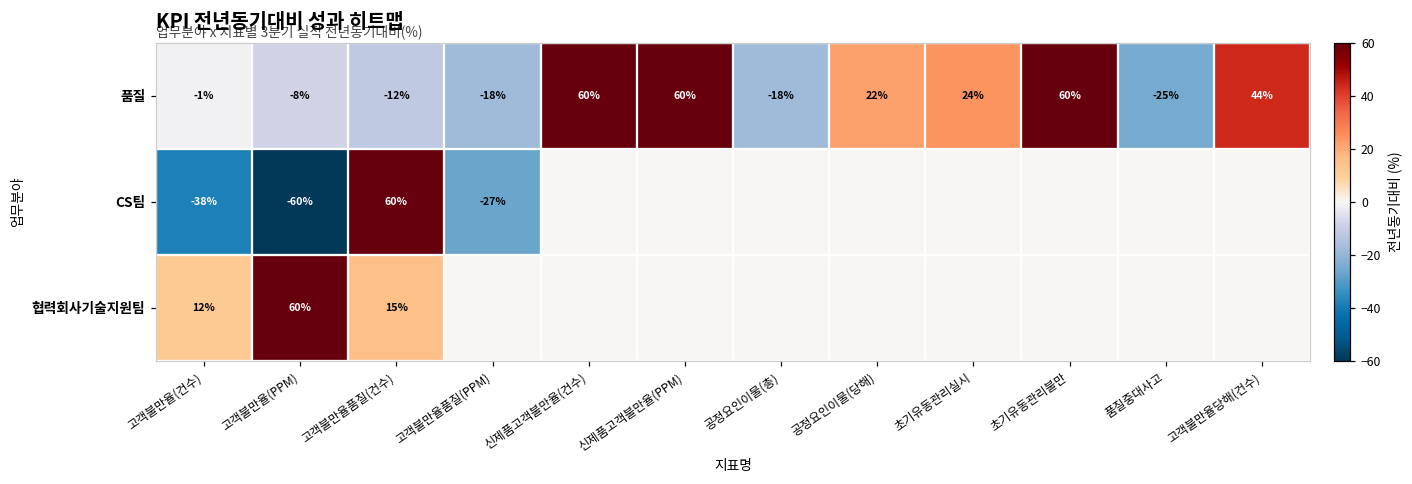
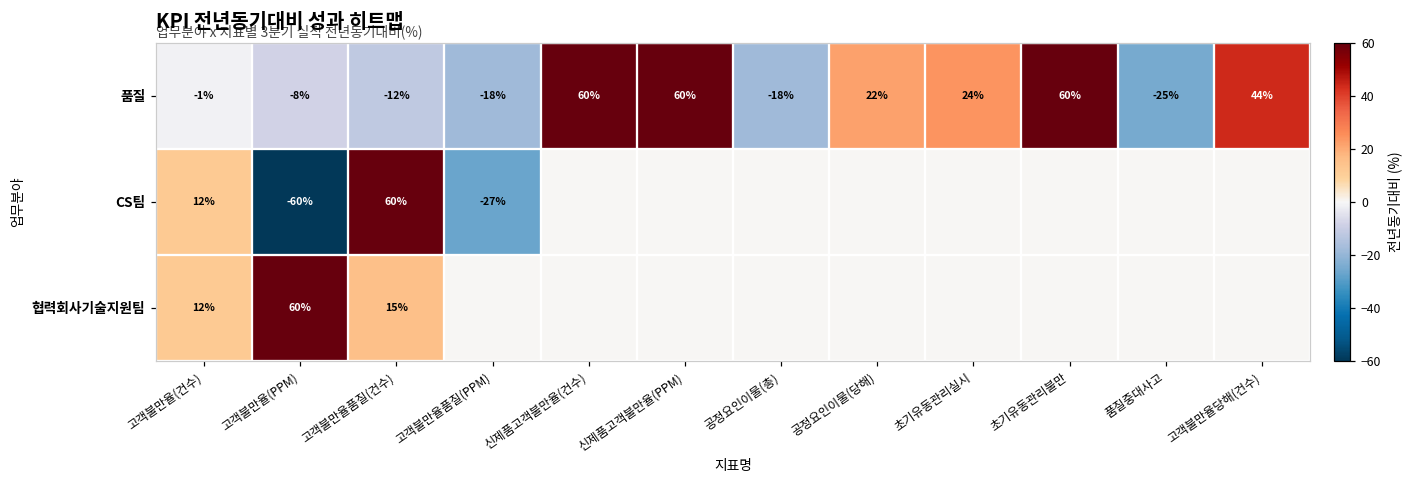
  {
    "품질": {
      "고객불만율(건수)": "-1%",
      "고객불만율(PPM)": "-8%",
      "고객불만율품질(건수)": "-12%",
      "고객불만율품질(PPM)": "-18%",
      "신제품고객불만율(건수)": "60%",
      "신제품고객불만율(PPM)": "60%",
      "공정요인이물(총)": "-18%",
      "공정요인이물(당해)": "22%",
      "초기유동관리실시": "24%",
      "초기유동관리불만": "60%",
      "품질중대사고": "-25%",
      "고객불만율당해(건수)": "44%"
    },
    "CS팀": {
-     "고객불만율(건수)": "-38%",
+     "고객불만율(건수)": "12%",
      "고객불만율(PPM)": "-60%",
      "고객불만율품질(건수)": "60%",
      "고객불만율품질(PPM)": "-27%"
    },
    "협력회사기술지원팀": {
      "고객불만율(건수)": "12%",
      "고객불만율(PPM)": "60%",
      "고객불만율품질(건수)": "15%"
    }
  }
